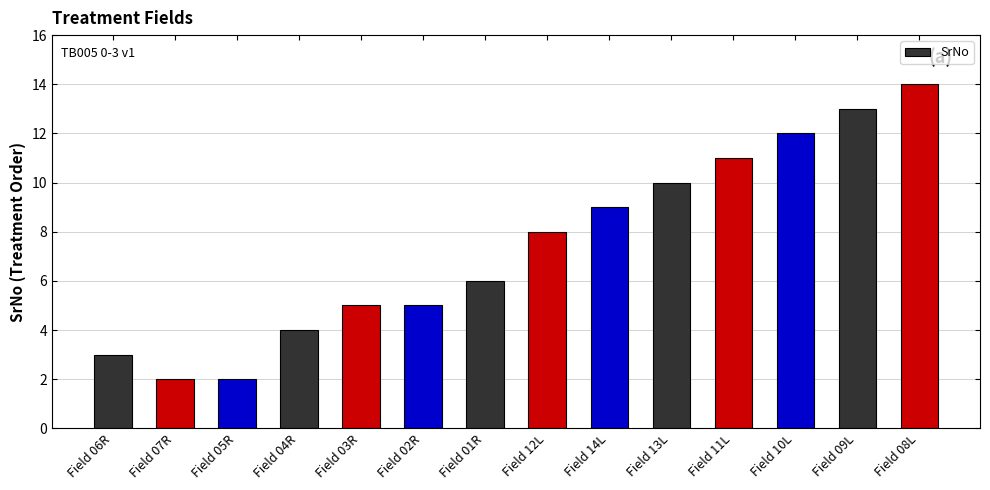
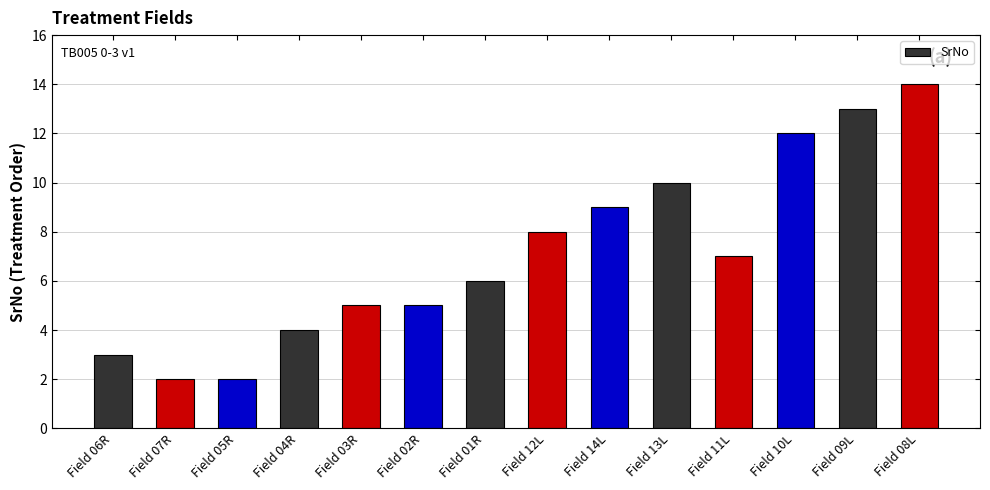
  {
    "Field 06R": 3,
    "Field 07R": 2,
    "Field 05R": 2,
    "Field 04R": 4,
    "Field 03R": 5,
    "Field 02R": 5,
    "Field 01R": 6,
    "Field 12L": 8,
    "Field 14L": 9,
    "Field 13L": 10,
-   "Field 11L": 11,
+   "Field 11L": 7,
    "Field 10L": 12,
    "Field 09L": 13,
    "Field 08L": 14
  }
